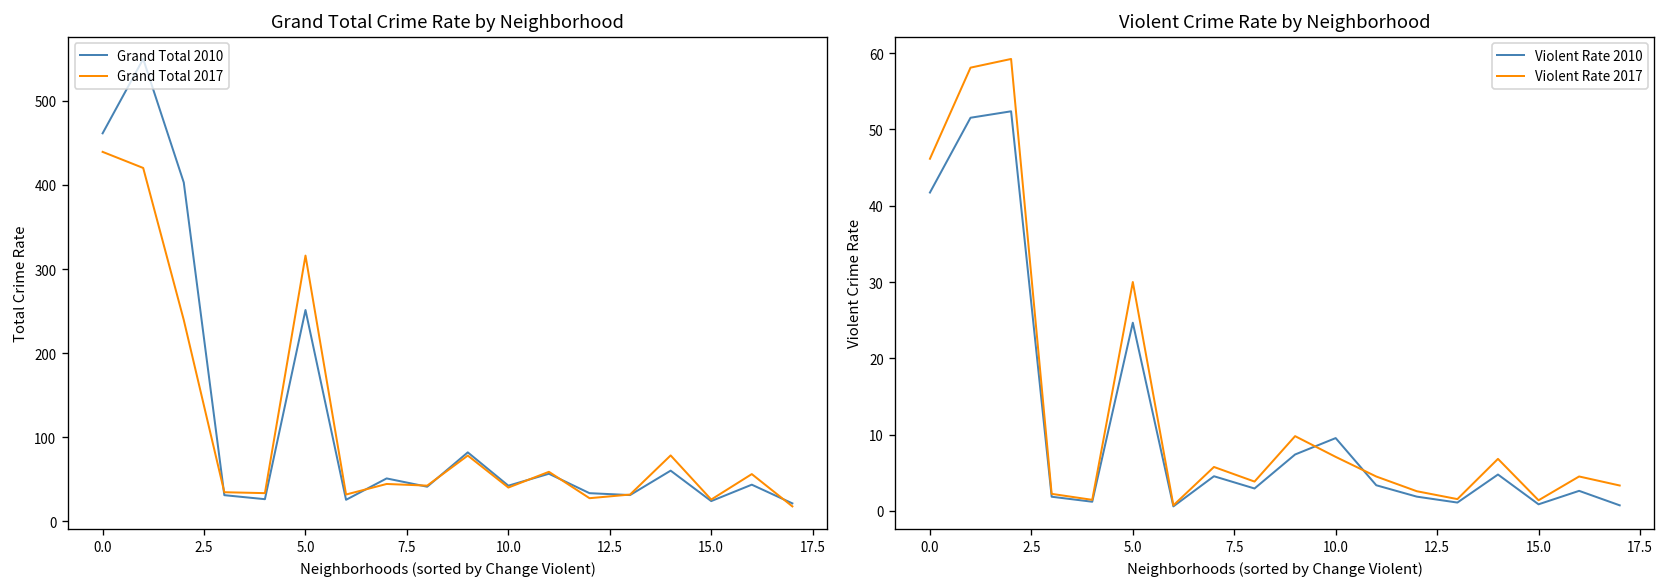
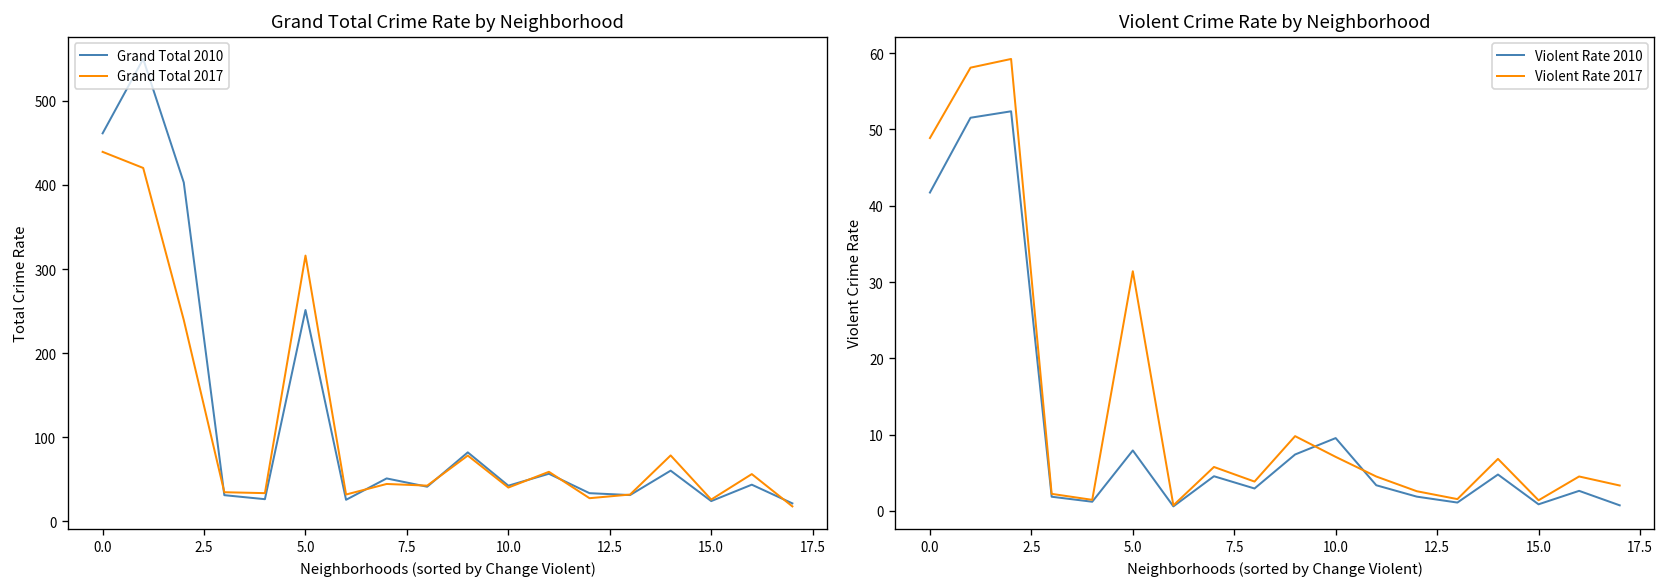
  {
    "Grand Total Crime Rate by Neighborhood": {
      "Grand Total 2010": {
        "0.0": 460,
        "5.0": 250
      },
      "Grand Total 2017": {
        "0.0": 440,
        "5.0": 320
      }
    },
    "Violent Crime Rate by Neighborhood": {
      "Violent Rate 2010": {
        "0.0": 42,
-       "5.0": 25,
+       "5.0": 8,
        "10.0": 10,
        "15.0": 1
      },
      "Violent Rate 2017": {
-       "0.0": 46,
-       "5.0": 30,
+       "0.0": 49,
+       "5.0": 31,
        "10.0": 7,
        "15.0": 1
      }
    }
  }
